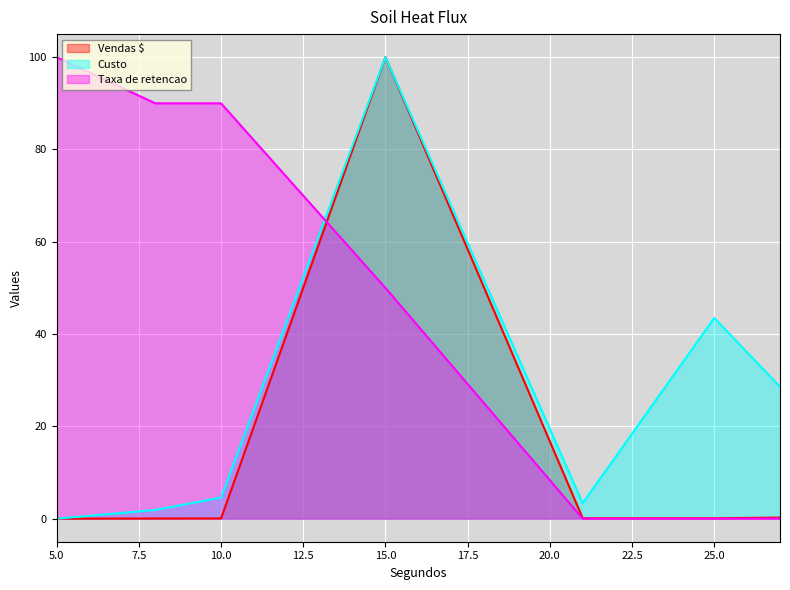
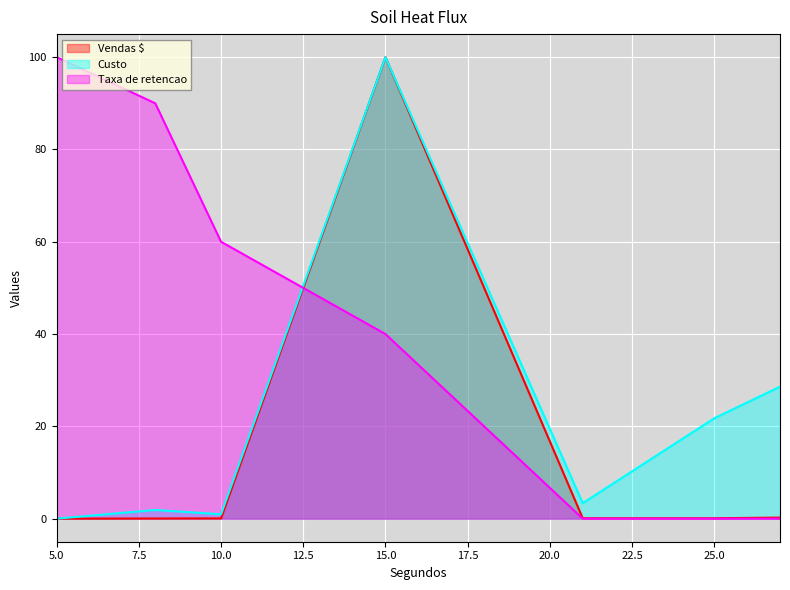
  {
    "Vendas $": {
      "10.0": 0
    },
    "Custo": {
-     "10.0": 5,
-     "25.0": 43
+     "10.0": 1,
+     "25.0": 22
    },
    "Taxa de retencao": {
      "5.0": 100,
-     "10.0": 90,
-     "15.0": 50
+     "10.0": 60,
+     "15.0": 40
    }
  }
